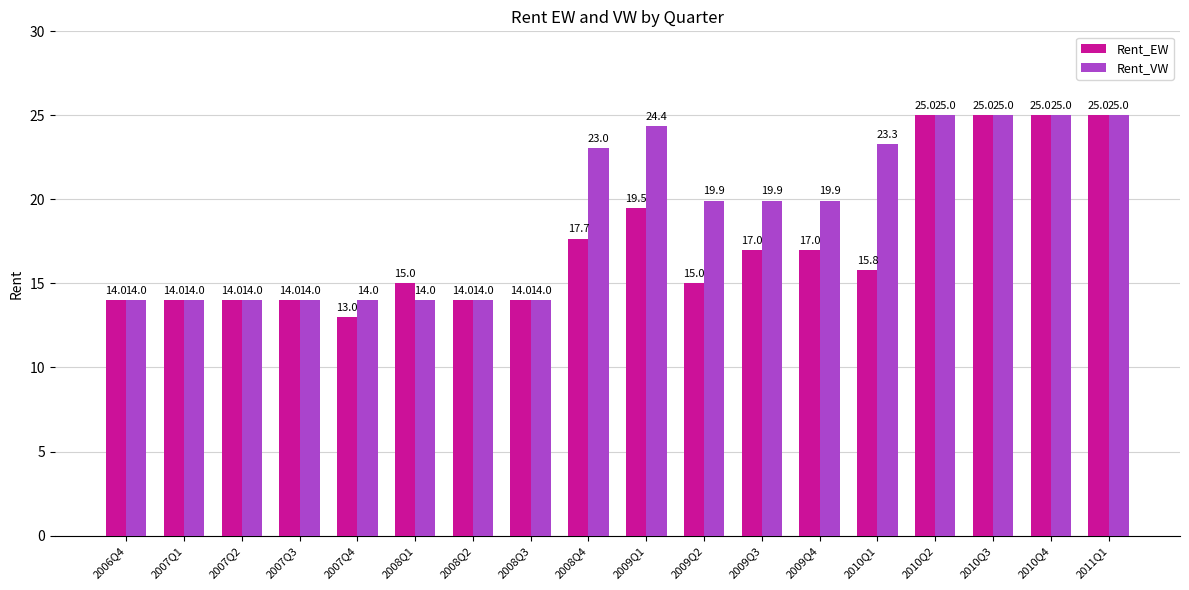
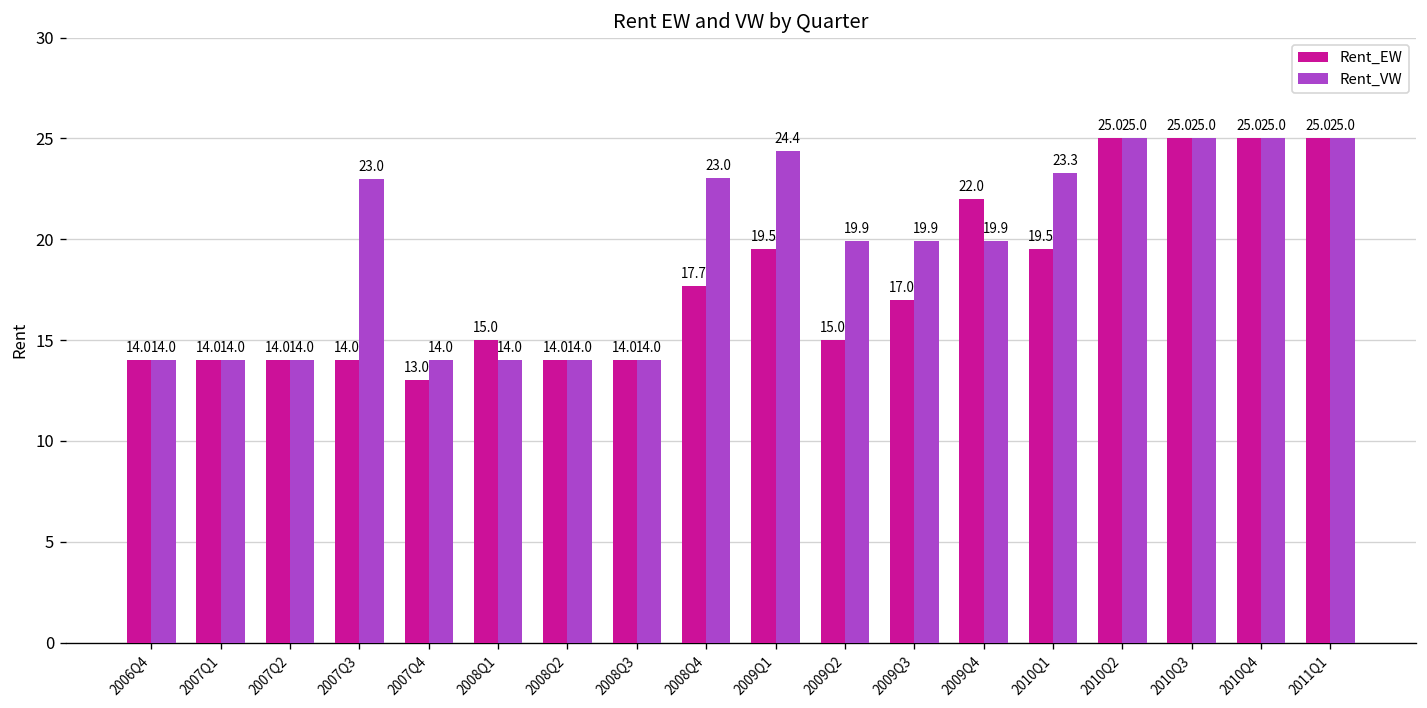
  {
    "Rent_EW": {
      "2006Q4": 14.0,
      "2007Q1": 14.0,
      "2007Q2": 14.0,
      "2007Q3": 14.0,
      "2007Q4": 13.0,
      "2008Q1": 15.0,
      "2008Q2": 14.0,
      "2008Q3": 14.0,
      "2008Q4": 17.7,
      "2009Q1": 19.5,
      "2009Q2": 15.0,
      "2009Q3": 17.0,
-     "2009Q4": 17.0,
-     "2010Q1": 15.8,
+     "2009Q4": 22.0,
+     "2010Q1": 19.5,
      "2010Q2": 25.0,
      "2010Q3": 25.0,
      "2010Q4": 25.0,
      "2011Q1": 25.0
    },
    "Rent_VW": {
      "2006Q4": 14.0,
      "2007Q1": 14.0,
      "2007Q2": 14.0,
-     "2007Q3": 14.0,
+     "2007Q3": 23.0,
      "2007Q4": 14.0,
      "2008Q1": 14.0,
      "2008Q2": 14.0,
      "2008Q3": 14.0,
      "2008Q4": 23.0,
      "2009Q1": 24.4,
      "2009Q2": 19.9,
      "2009Q3": 19.9,
      "2009Q4": 19.9,
      "2010Q1": 23.3,
      "2010Q2": 25.0,
      "2010Q3": 25.0,
      "2010Q4": 25.0,
      "2011Q1": 25.0
    }
  }
